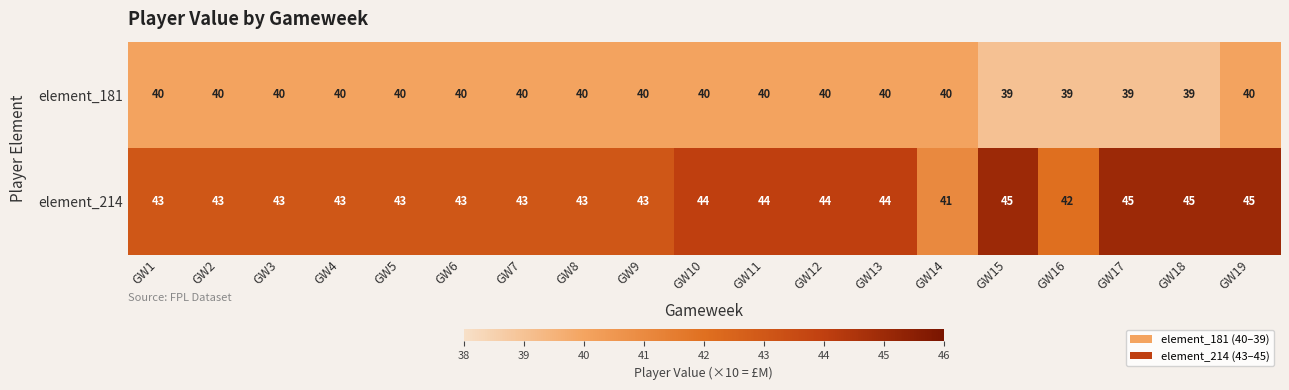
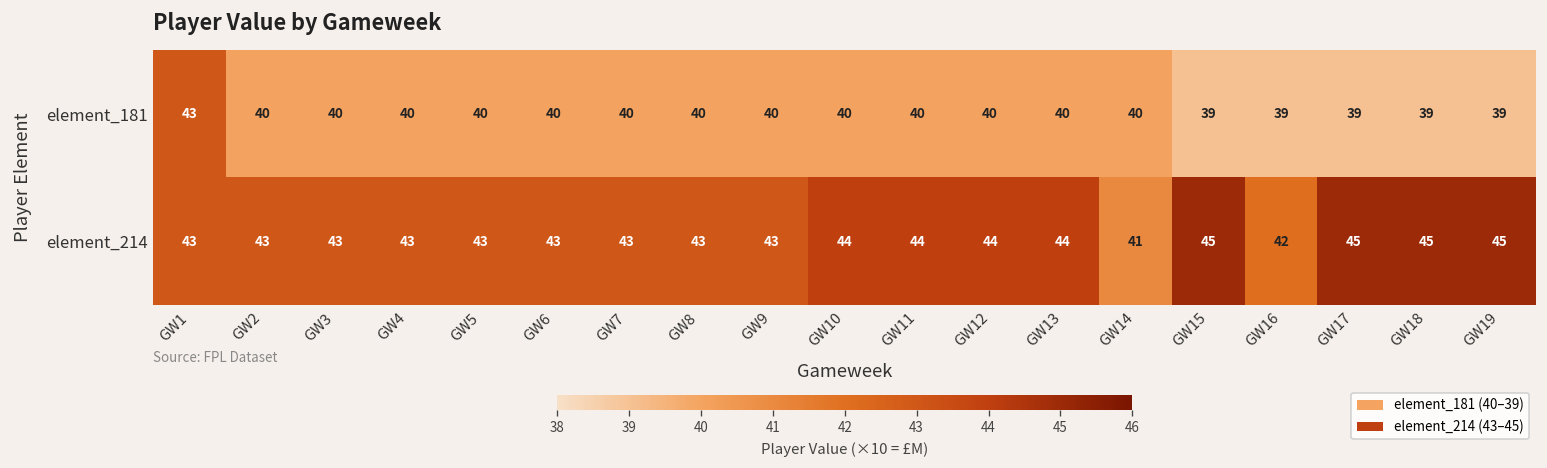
  {
    "element_181": {
-     "GW1": 40,
+     "GW1": 43,
      "GW2": 40,
      "GW3": 40,
      "GW4": 40,
      "GW5": 40,
      "GW6": 40,
      "GW7": 40,
      "GW8": 40,
      "GW9": 40,
      "GW10": 40,
      "GW11": 40,
      "GW12": 40,
      "GW13": 40,
      "GW14": 40,
      "GW15": 39,
      "GW16": 39,
      "GW17": 39,
      "GW18": 39,
-     "GW19": 40
+     "GW19": 39
    },
    "element_214": {
      "GW1": 43,
      "GW2": 43,
      "GW3": 43,
      "GW4": 43,
      "GW5": 43,
      "GW6": 43,
      "GW7": 43,
      "GW8": 43,
      "GW9": 43,
      "GW10": 44,
      "GW11": 44,
      "GW12": 44,
      "GW13": 44,
      "GW14": 41,
      "GW15": 45,
      "GW16": 42,
      "GW17": 45,
      "GW18": 45,
      "GW19": 45
    }
  }
